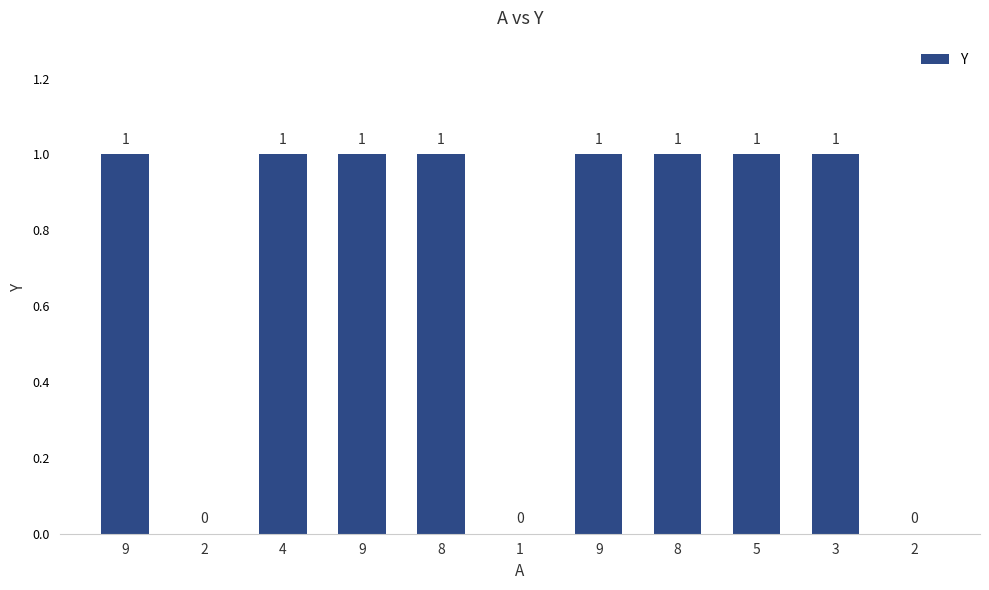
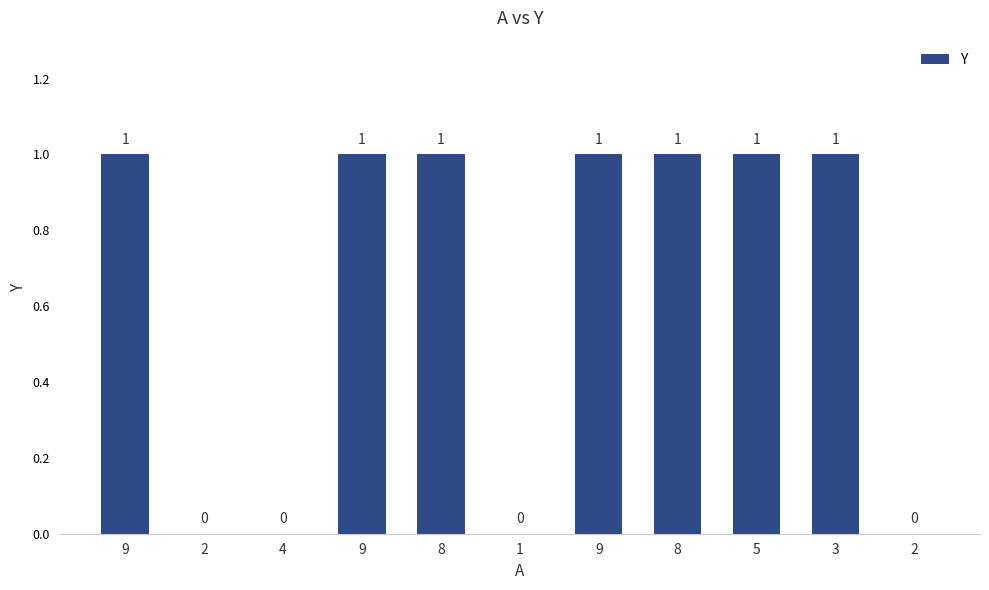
  {
-   "4": 1,
+   "4": 0,
    "1": 0,
    "5": 1,
    "3": 1
  }
